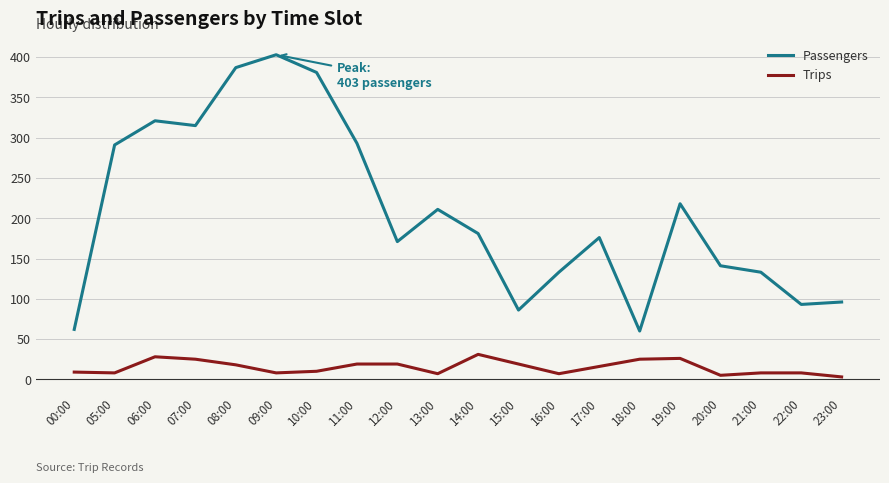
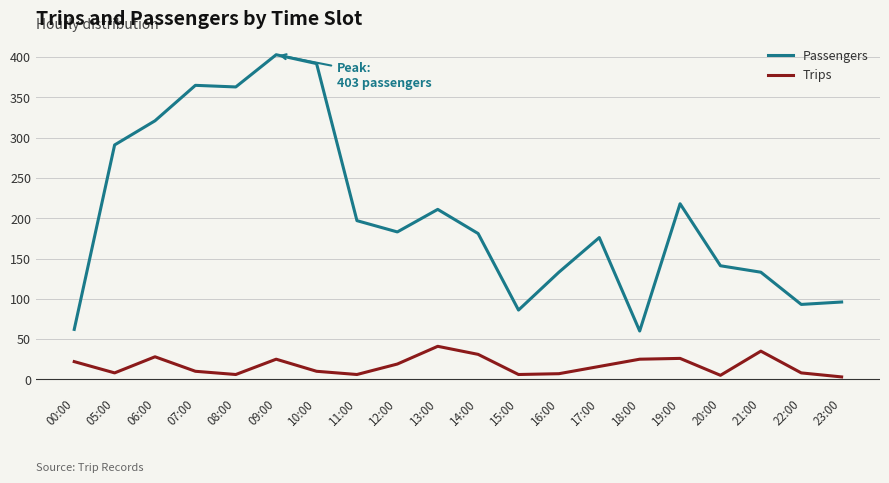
  {
    "Passengers": {
      "00:00": 60,
      "05:00": 290,
      "06:00": 320,
-     "07:00": 320,
-     "08:00": 390,
+     "07:00": 370,
+     "08:00": 360,
      "09:00": 400,
-     "10:00": 380,
-     "11:00": 290,
-     "12:00": 170,
+     "10:00": 390,
+     "11:00": 200,
+     "12:00": 180,
      "13:00": 210,
      "14:00": 180,
      "15:00": 90,
      "16:00": 130,
      "17:00": 180,
      "18:00": 60,
      "19:00": 220,
      "20:00": 140,
      "21:00": 130,
      "22:00": 90,
      "23:00": 100
    },
    "Trips": {
-     "00:00": 10,
+     "00:00": 20,
      "05:00": 10,
      "06:00": 30,
-     "07:00": 30,
-     "08:00": 20,
-     "09:00": 10,
+     "07:00": 10,
+     "08:00": 10,
+     "09:00": 30,
      "10:00": 10,
-     "11:00": 20,
+     "11:00": 10,
      "12:00": 20,
-     "13:00": 10,
+     "13:00": 40,
      "14:00": 30,
-     "15:00": 20,
+     "15:00": 10,
      "16:00": 10,
      "17:00": 20,
      "18:00": 30,
      "19:00": 30,
      "20:00": 10,
-     "21:00": 10,
+     "21:00": 40,
      "22:00": 10,
      "23:00": 0
    }
  }
